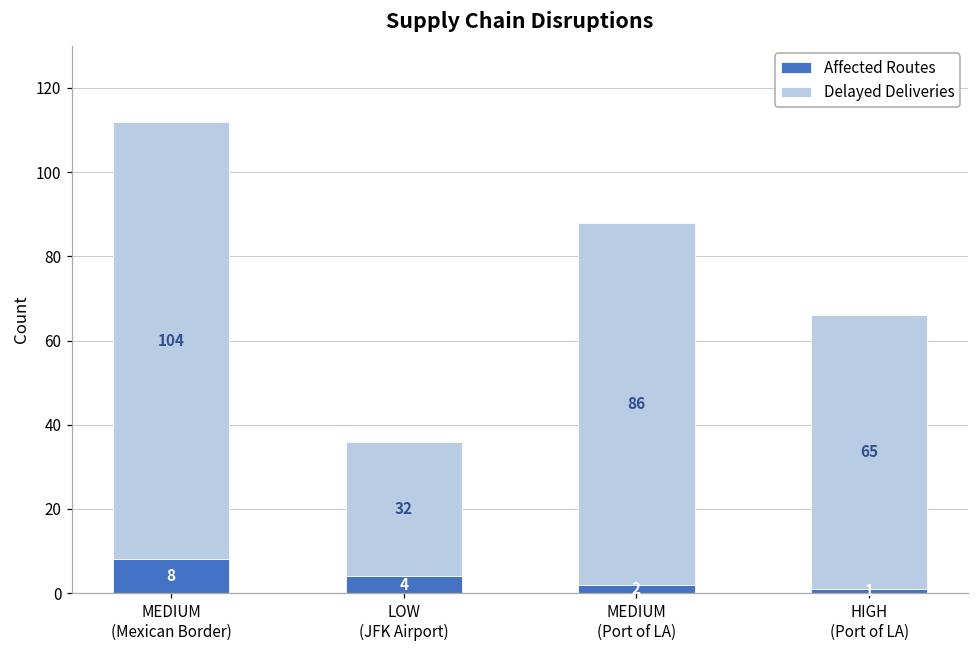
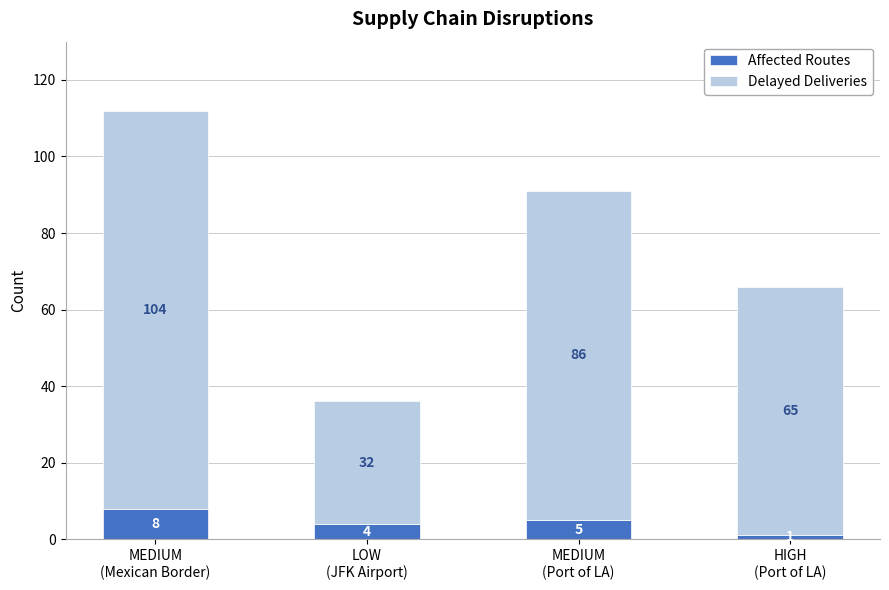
  {
    "Affected Routes": {
      "MEDIUM (Mexican Border)": 8,
      "LOW (JFK Airport)": 4,
-     "MEDIUM (Port of LA)": 2,
+     "MEDIUM (Port of LA)": 5,
      "HIGH (Port of LA)": 1
    },
    "Delayed Deliveries": {
      "MEDIUM (Mexican Border)": 104,
      "LOW (JFK Airport)": 32,
      "MEDIUM (Port of LA)": 86,
      "HIGH (Port of LA)": 65
    }
  }
